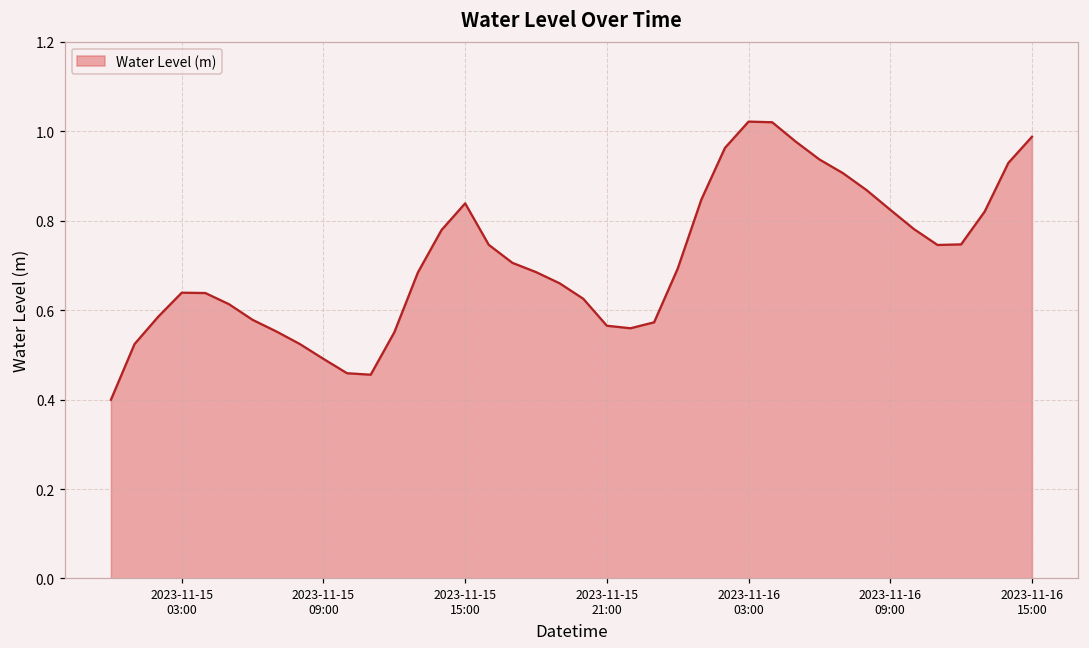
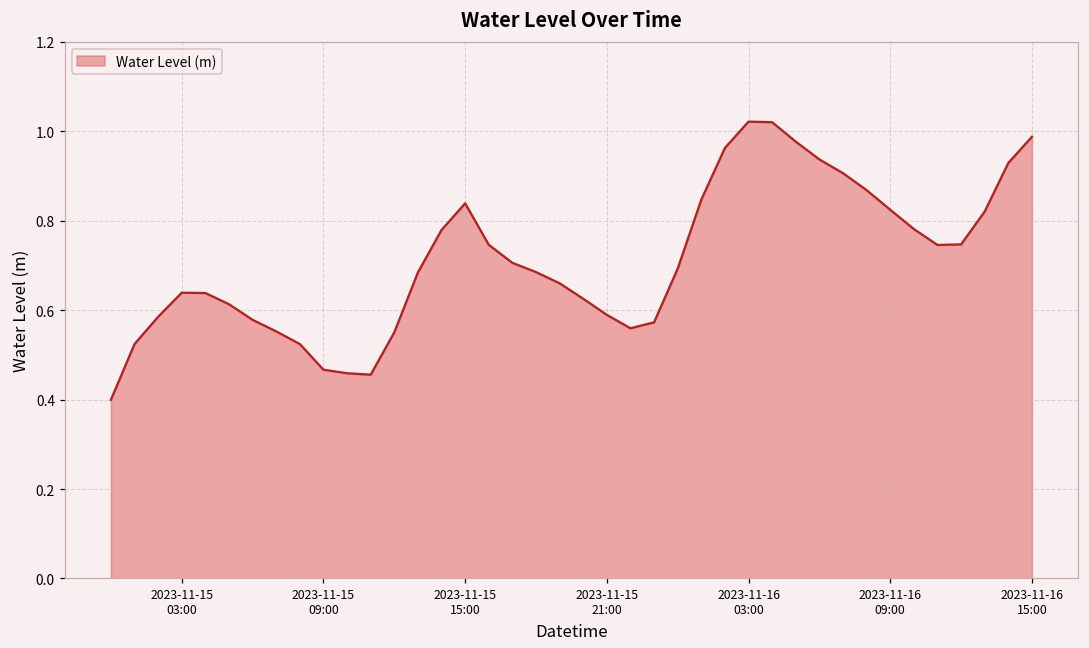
  {
    "2023-11-15 03:00": 0.64,
-   "2023-11-15 09:00": 0.49,
+   "2023-11-15 09:00": 0.47,
    "2023-11-15 15:00": 0.84,
-   "2023-11-15 21:00": 0.57,
+   "2023-11-15 21:00": 0.59,
    "2023-11-16 03:00": 1.02,
    "2023-11-16 09:00": 0.82,
    "2023-11-16 15:00": 0.99
  }
